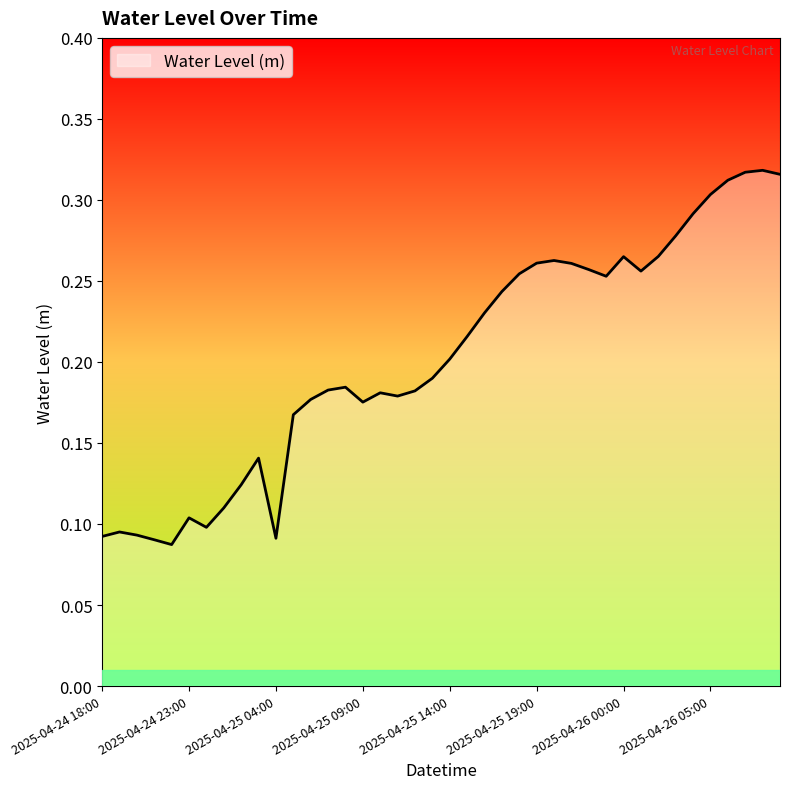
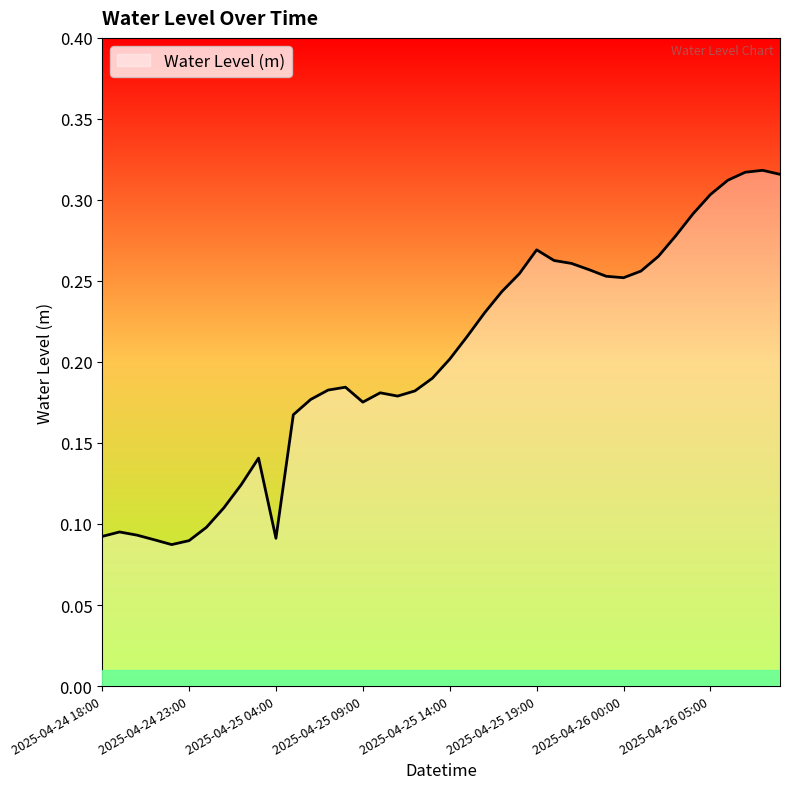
  {
    "2025-04-24 18:00": 0.092,
-   "2025-04-24 23:00": 0.104,
+   "2025-04-24 23:00": 0.090,
    "2025-04-25 04:00": 0.091,
    "2025-04-25 09:00": 0.175,
    "2025-04-25 14:00": 0.202,
-   "2025-04-25 19:00": 0.261,
-   "2025-04-26 00:00": 0.265,
+   "2025-04-25 19:00": 0.269,
+   "2025-04-26 00:00": 0.252,
    "2025-04-26 05:00": 0.303
  }
